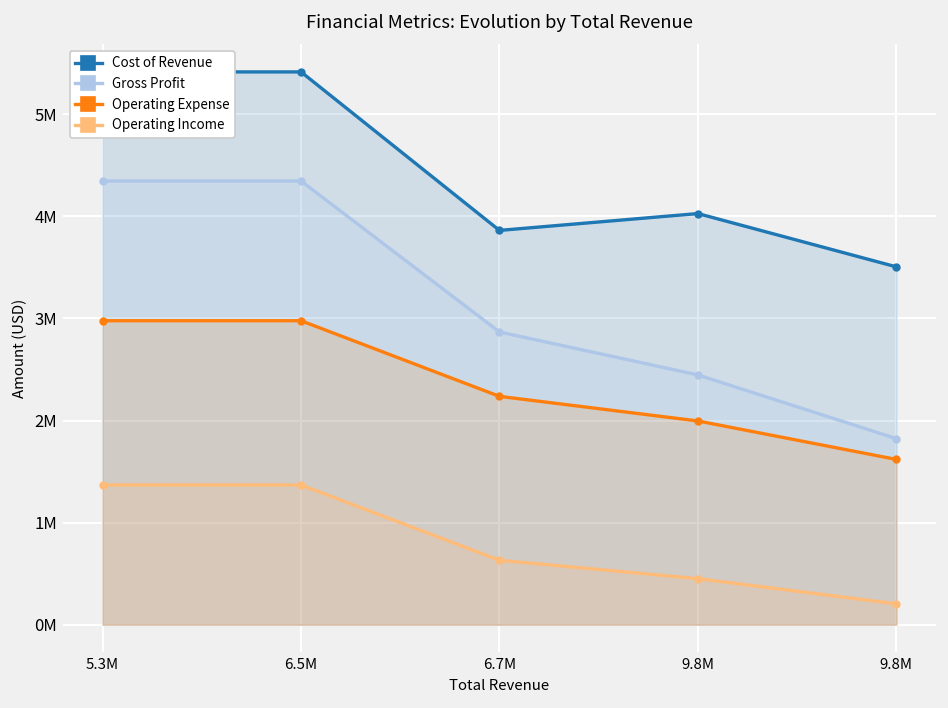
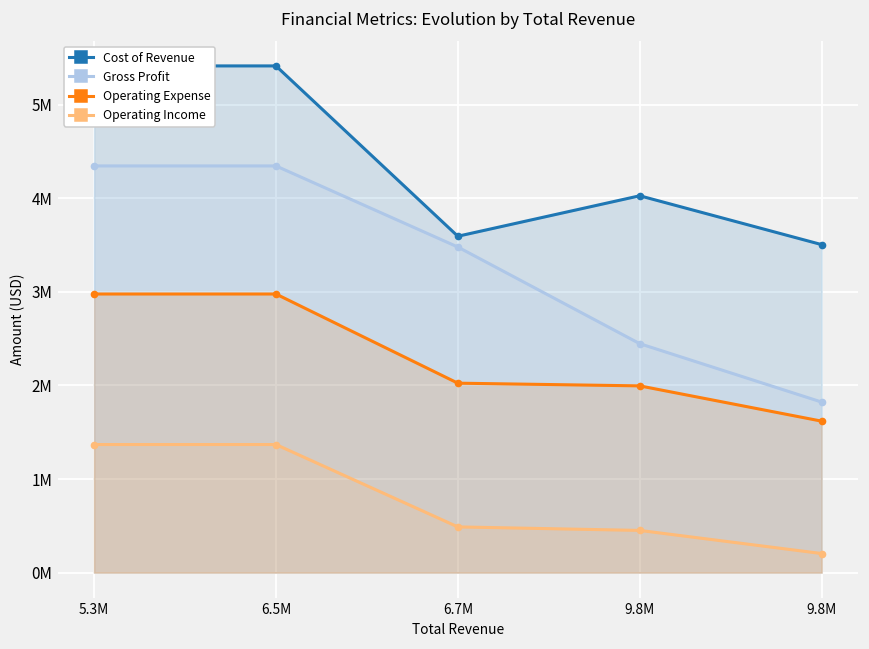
  {
    "Cost of Revenue": {
      "6.5M": 5400000,
-     "6.7M": 3900000
+     "6.7M": 3600000
    },
    "Gross Profit": {
      "5.3M": 4300000,
      "6.5M": 4300000,
-     "6.7M": 2900000
+     "6.7M": 3500000
    },
    "Operating Expense": {
      "5.3M": 3000000,
      "6.5M": 3000000,
-     "6.7M": 2200000
+     "6.7M": 2000000
    },
    "Operating Income": {
      "5.3M": 1400000,
      "6.5M": 1400000,
-     "6.7M": 600000
+     "6.7M": 500000
    }
  }
